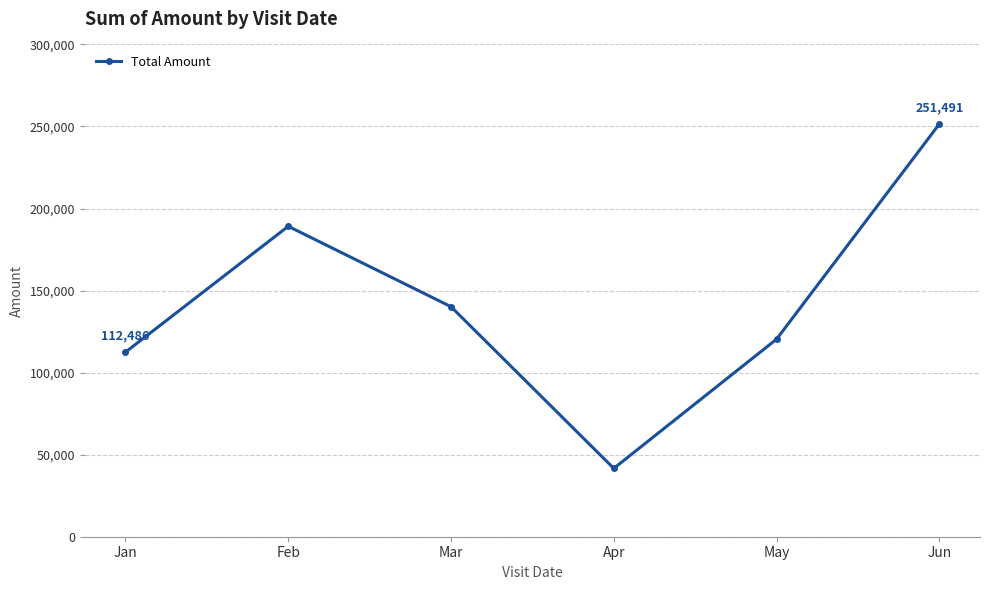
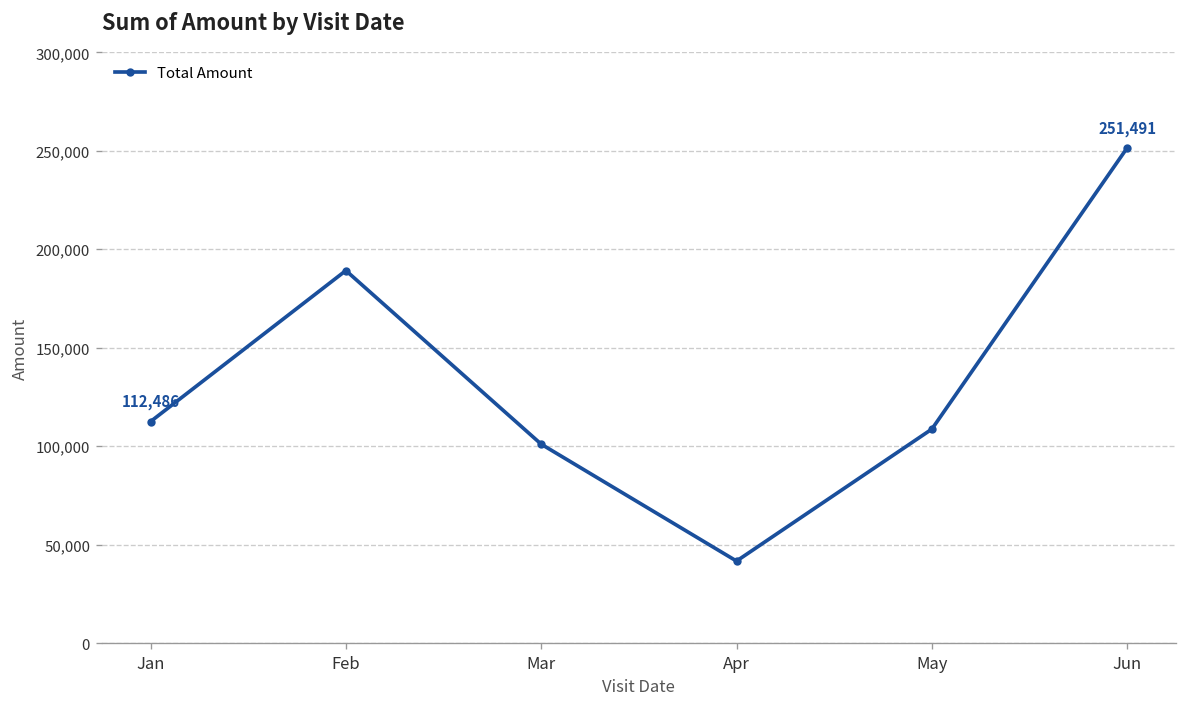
  {
    "Feb": "189,000",
-   "Mar": "140,000",
+   "Mar": "101,000",
    "Apr": "42,000",
-   "May": "120,000"
+   "May": "109,000"
  }
